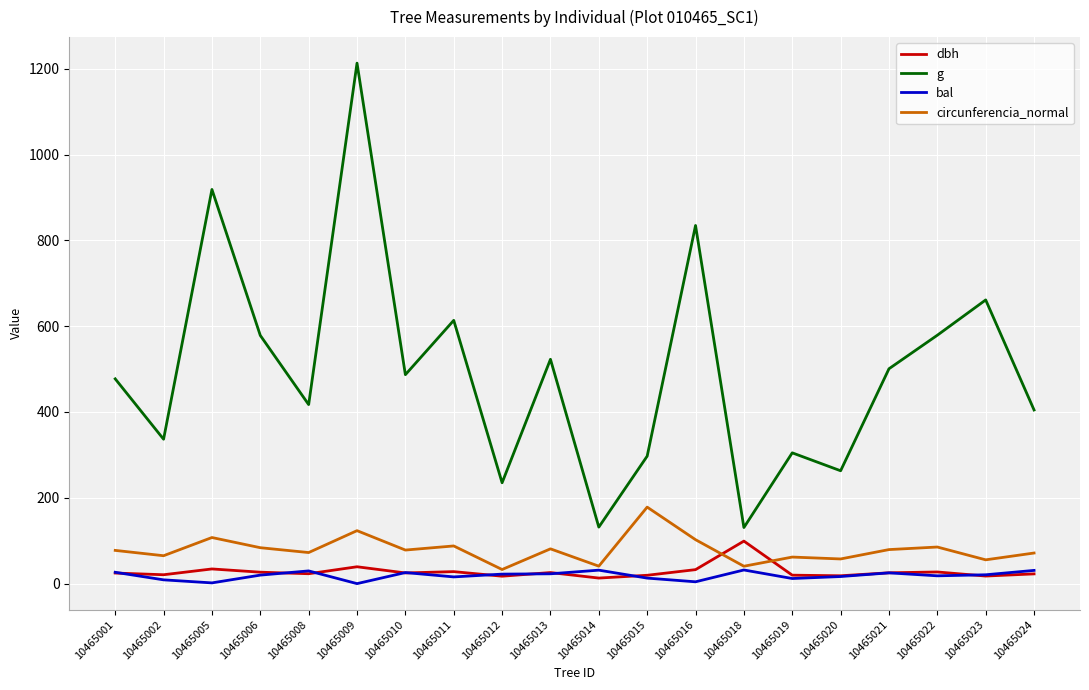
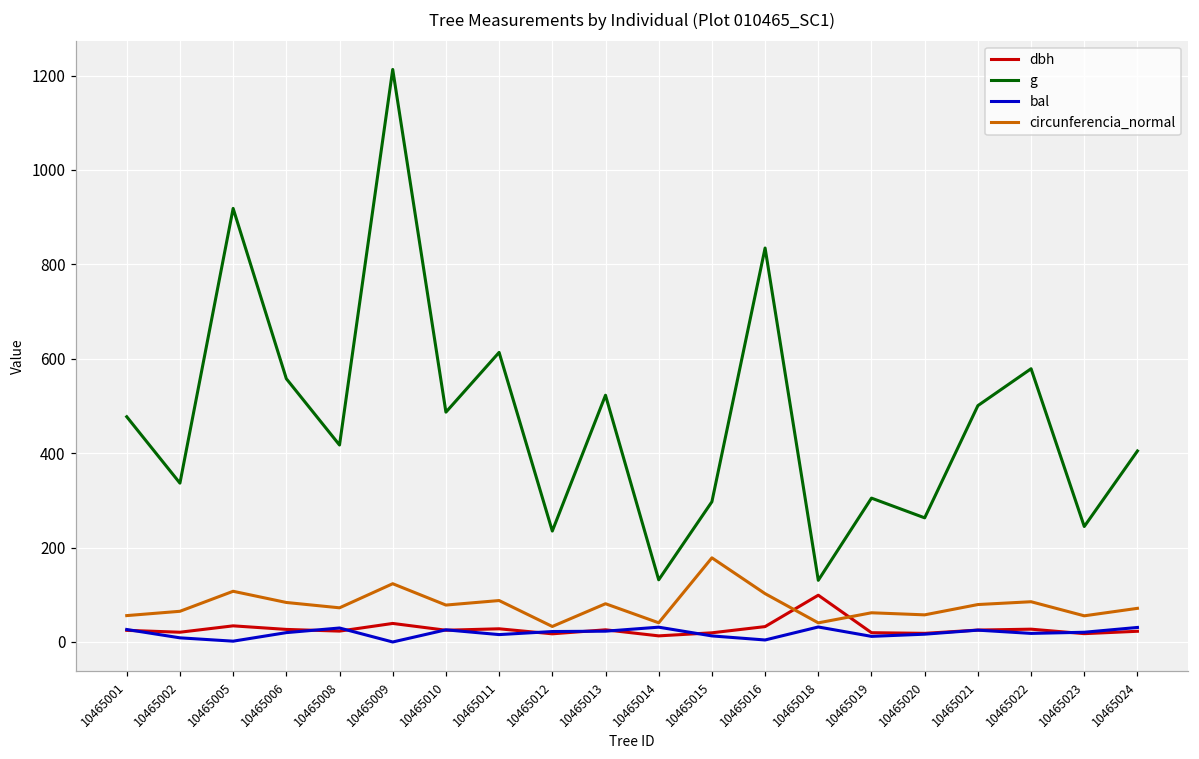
  {
    "dbh": {
      "10465002": 20,
      "10465005": 30,
      "10465006": 30,
      "10465008": 20,
      "10465009": 40,
      "10465011": 30,
      "10465014": 10,
      "10465015": 20,
      "10465016": 30,
      "10465018": 100,
      "10465019": 20,
      "10465022": 30,
      "10465024": 20
    },
    "g": {
      "10465001": 480,
      "10465002": 340,
      "10465005": 920,
-     "10465006": 580,
+     "10465006": 560,
      "10465008": 420,
      "10465009": 1210,
      "10465010": 490,
      "10465011": 610,
      "10465012": 240,
      "10465013": 520,
      "10465014": 130,
      "10465015": 300,
      "10465016": 830,
      "10465018": 130,
      "10465019": 300,
      "10465020": 260,
      "10465021": 500,
      "10465022": 580,
-     "10465023": 660,
+     "10465023": 240,
      "10465024": 400
    },
    "bal": {
      "10465002": 10,
      "10465005": 0,
      "10465006": 20,
      "10465008": 30,
      "10465009": 0,
      "10465011": 20,
      "10465014": 30,
      "10465015": 10,
      "10465016": 0,
      "10465018": 30,
      "10465019": 10,
      "10465022": 20,
      "10465024": 30
    },
    "circunferencia_normal": {
-     "10465001": 80,
+     "10465001": 60,
      "10465002": 70,
      "10465005": 110,
      "10465006": 80,
      "10465008": 70,
      "10465009": 120,
      "10465010": 80,
      "10465011": 90,
      "10465012": 30,
      "10465013": 80,
      "10465014": 40,
      "10465015": 180,
      "10465016": 100,
      "10465018": 40,
      "10465019": 60,
      "10465020": 60,
      "10465021": 80,
      "10465022": 90,
      "10465023": 60,
      "10465024": 70
    }
  }
